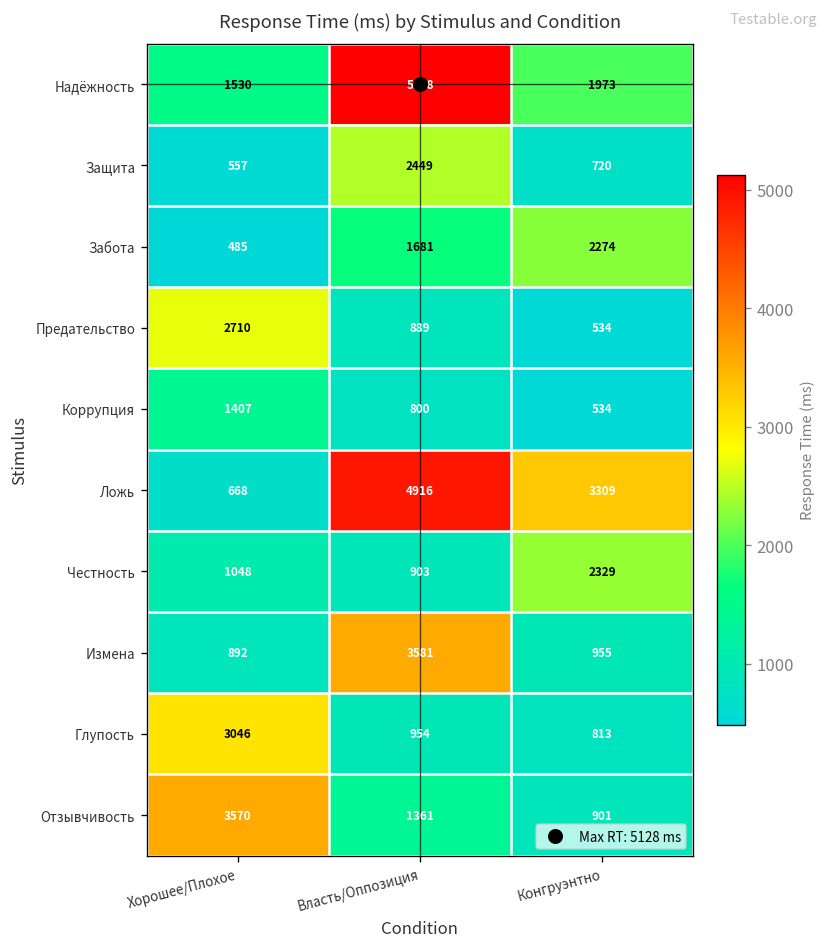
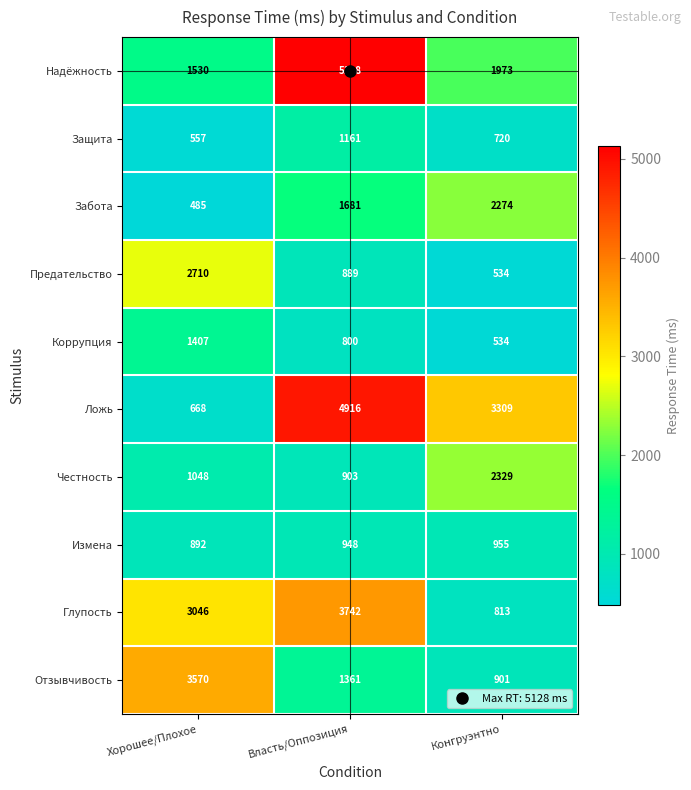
  {
    "Надёжность": {
      "Хорошее/Плохое": 1530,
      "Конгруэнтно": 1973
    },
    "Защита": {
      "Хорошее/Плохое": 557,
-     "Власть/Оппозиция": 2449,
+     "Власть/Оппозиция": 1161,
      "Конгруэнтно": 720
    },
    "Забота": {
      "Хорошее/Плохое": 485,
      "Власть/Оппозиция": 1681,
      "Конгруэнтно": 2274
    },
    "Предательство": {
      "Хорошее/Плохое": 2710,
      "Власть/Оппозиция": 889,
      "Конгруэнтно": 534
    },
    "Коррупция": {
      "Хорошее/Плохое": 1407,
      "Власть/Оппозиция": 800,
      "Конгруэнтно": 534
    },
    "Ложь": {
      "Хорошее/Плохое": 668,
      "Власть/Оппозиция": 4916,
      "Конгруэнтно": 3309
    },
    "Честность": {
      "Хорошее/Плохое": 1048,
      "Власть/Оппозиция": 903,
      "Конгруэнтно": 2329
    },
    "Измена": {
      "Хорошее/Плохое": 892,
-     "Власть/Оппозиция": 3581,
+     "Власть/Оппозиция": 948,
      "Конгруэнтно": 955
    },
    "Глупость": {
      "Хорошее/Плохое": 3046,
-     "Власть/Оппозиция": 954,
+     "Власть/Оппозиция": 3742,
      "Конгруэнтно": 813
    },
    "Отзывчивость": {
      "Хорошее/Плохое": 3570,
      "Власть/Оппозиция": 1361,
      "Конгруэнтно": 901
    }
  }
